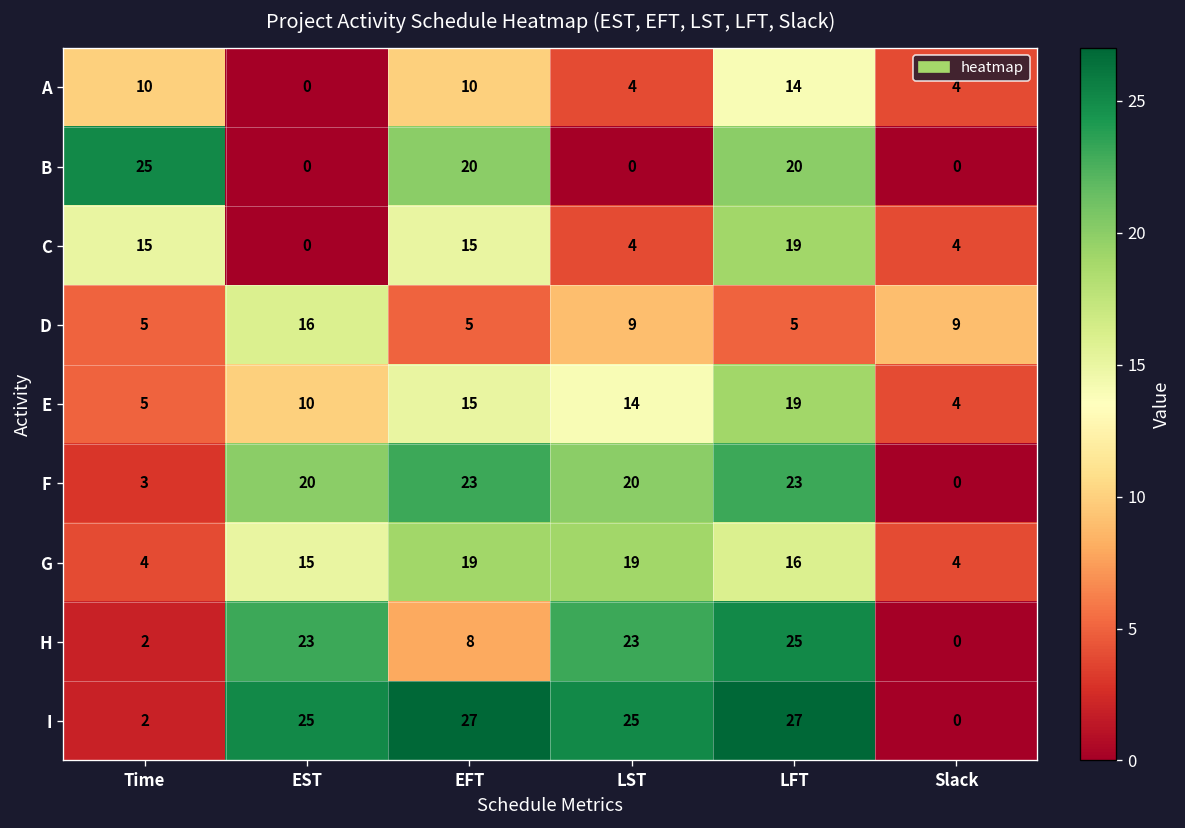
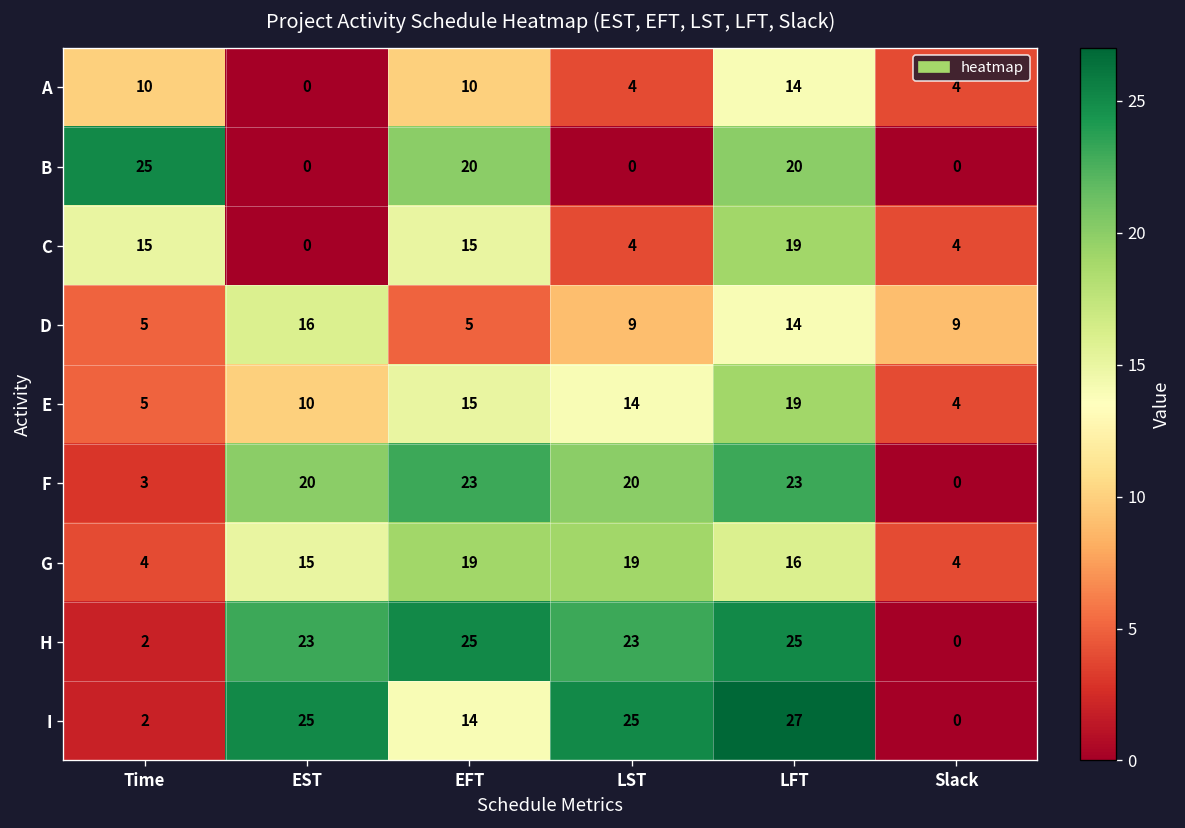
  {
    "A": {
      "Time": 10,
      "EST": 0,
      "EFT": 10,
      "LST": 4,
      "LFT": 14
    },
    "B": {
      "Time": 25,
      "EST": 0,
      "EFT": 20,
      "LST": 0,
      "LFT": 20,
      "Slack": 0
    },
    "C": {
      "Time": 15,
      "EST": 0,
      "EFT": 15,
      "LST": 4,
      "LFT": 19,
      "Slack": 4
    },
    "D": {
      "Time": 5,
      "EST": 16,
      "EFT": 5,
      "LST": 9,
-     "LFT": 5,
+     "LFT": 14,
      "Slack": 9
    },
    "E": {
      "Time": 5,
      "EST": 10,
      "EFT": 15,
      "LST": 14,
      "LFT": 19,
      "Slack": 4
    },
    "F": {
      "Time": 3,
      "EST": 20,
      "EFT": 23,
      "LST": 20,
      "LFT": 23,
      "Slack": 0
    },
    "G": {
      "Time": 4,
      "EST": 15,
      "EFT": 19,
      "LST": 19,
      "LFT": 16,
      "Slack": 4
    },
    "H": {
      "Time": 2,
      "EST": 23,
-     "EFT": 8,
+     "EFT": 25,
      "LST": 23,
      "LFT": 25,
      "Slack": 0
    },
    "I": {
      "Time": 2,
      "EST": 25,
-     "EFT": 27,
+     "EFT": 14,
      "LST": 25,
      "LFT": 27,
      "Slack": 0
    }
  }
